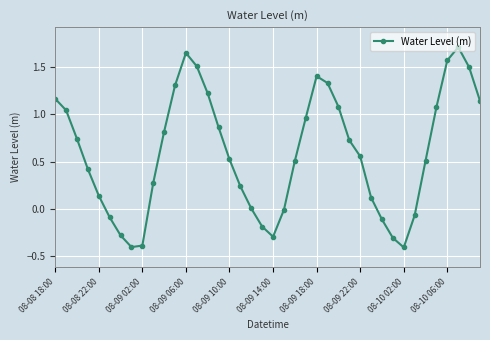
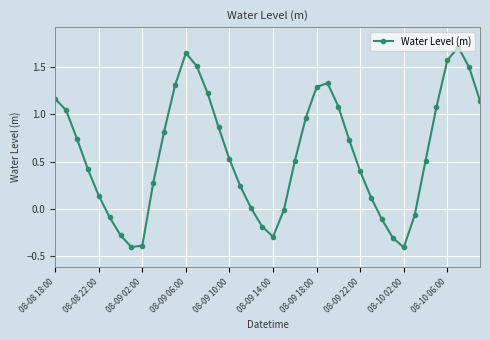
  {
    "08-08 18:00": 1.2,
    "08-08 22:00": 0.1,
    "08-09 02:00": -0.4,
    "08-09 06:00": 1.6,
    "08-09 10:00": 0.5,
    "08-09 14:00": -0.3,
-   "08-09 18:00": 1.4,
-   "08-09 22:00": 0.6,
+   "08-09 18:00": 1.3,
+   "08-09 22:00": 0.4,
    "08-10 02:00": -0.4,
    "08-10 06:00": 1.6
  }
